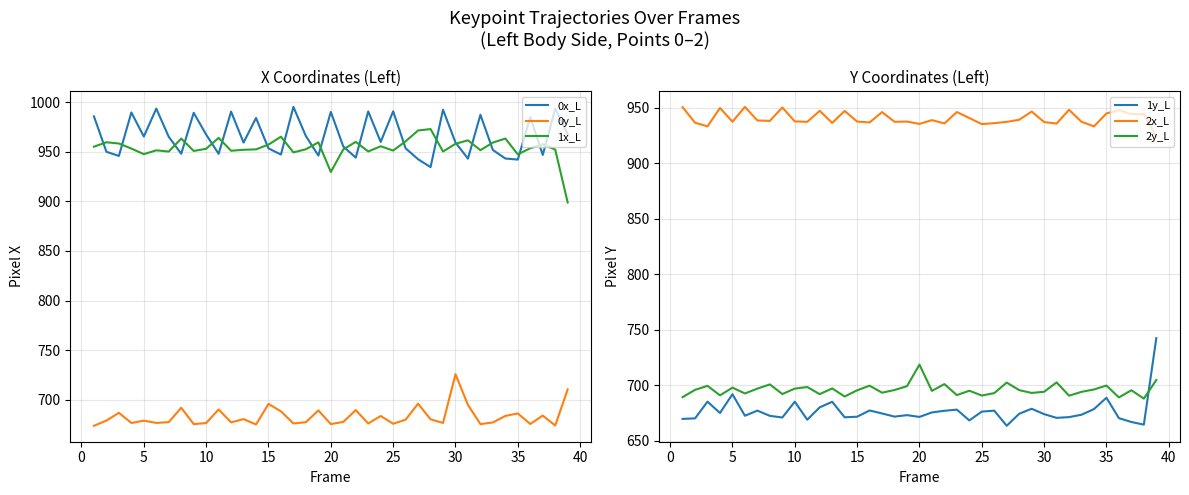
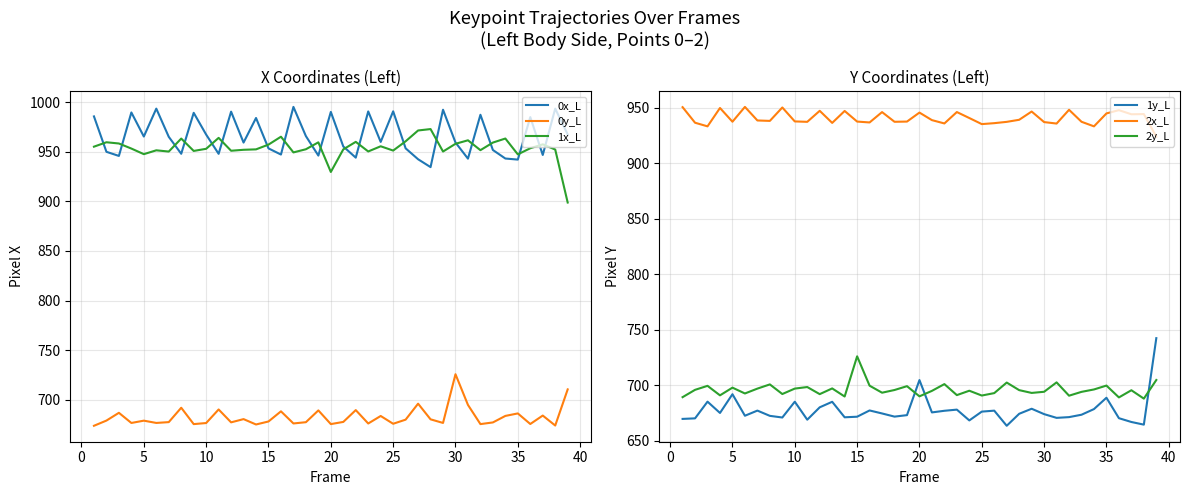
  {
    "X Coordinates (Left)": {
      "0x_L": {
        "5": 970,
        "10": 970,
        "15": 950,
        "20": 990,
        "25": 990,
        "35": 940
      },
      "0y_L": {
        "5": 680,
        "10": 680,
-       "15": 700,
+       "15": 680,
        "20": 680,
        "25": 680,
        "30": 730,
        "35": 690
      },
      "1x_L": {
        "5": 950,
        "10": 950,
        "15": 960,
        "20": 930,
        "25": 950,
        "35": 950
      }
    },
    "Y Coordinates (Left)": {
      "1y_L": {
        "5": 692,
        "10": 685,
        "15": 672,
-       "20": 671,
+       "20": 705,
        "25": 676,
        "30": 674,
        "35": 689
      },
      "2x_L": {
        "5": 938,
        "10": 938,
        "15": 938,
-       "20": 936,
+       "20": 946,
        "25": 935,
        "30": 937,
        "35": 945
      },
      "2y_L": {
        "5": 698,
        "10": 697,
-       "15": 695,
-       "20": 719,
+       "15": 726,
+       "20": 690,
        "25": 691,
        "30": 694,
        "35": 700
      }
    }
  }
